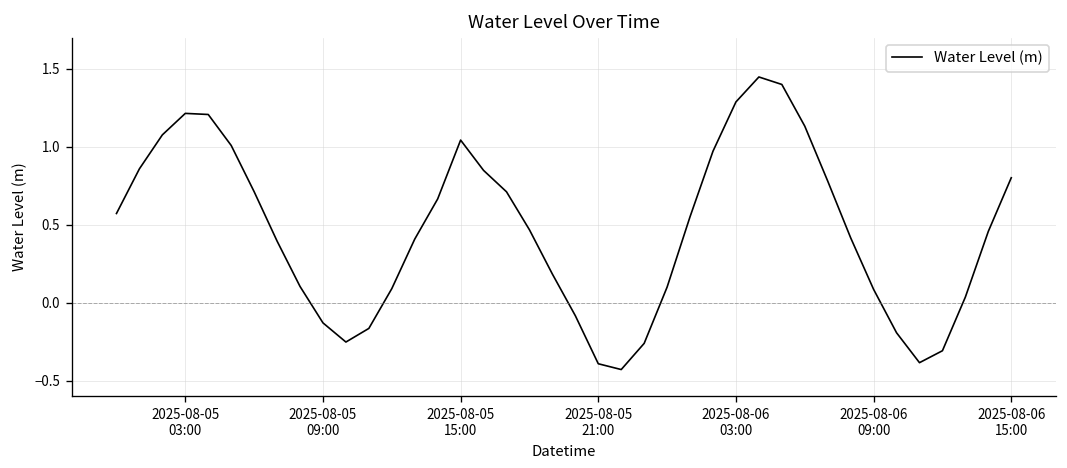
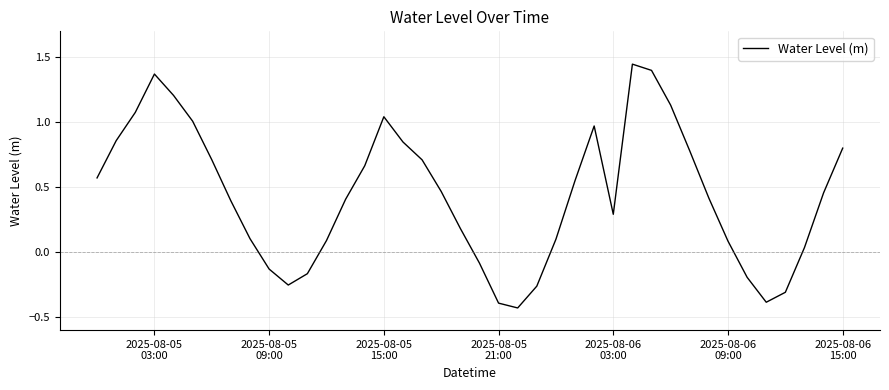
  {
-   "2025-08-05 03:00": 1.21,
+   "2025-08-05 03:00": 1.37,
    "2025-08-05 09:00": -0.13,
    "2025-08-05 15:00": 1.04,
    "2025-08-05 21:00": -0.39,
-   "2025-08-06 03:00": 1.29,
+   "2025-08-06 03:00": 0.29,
    "2025-08-06 09:00": 0.08,
    "2025-08-06 15:00": 0.80
  }
